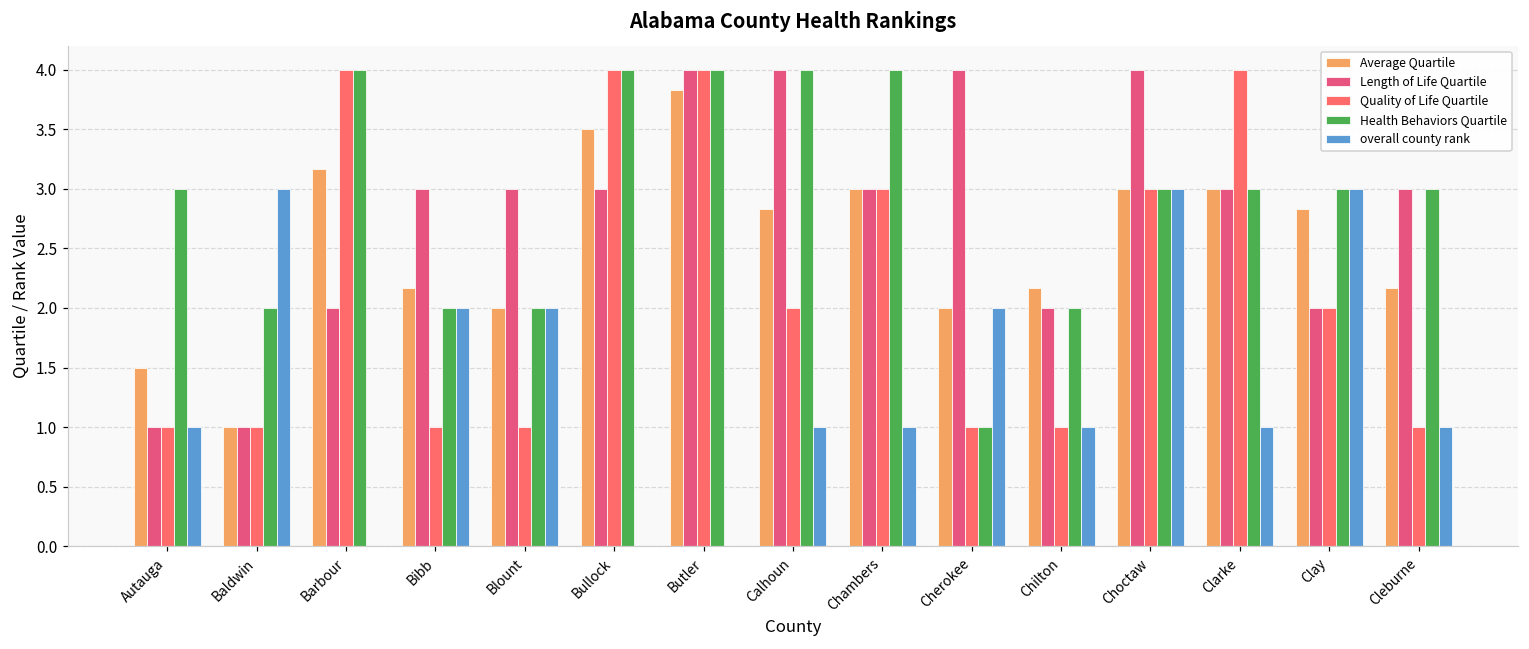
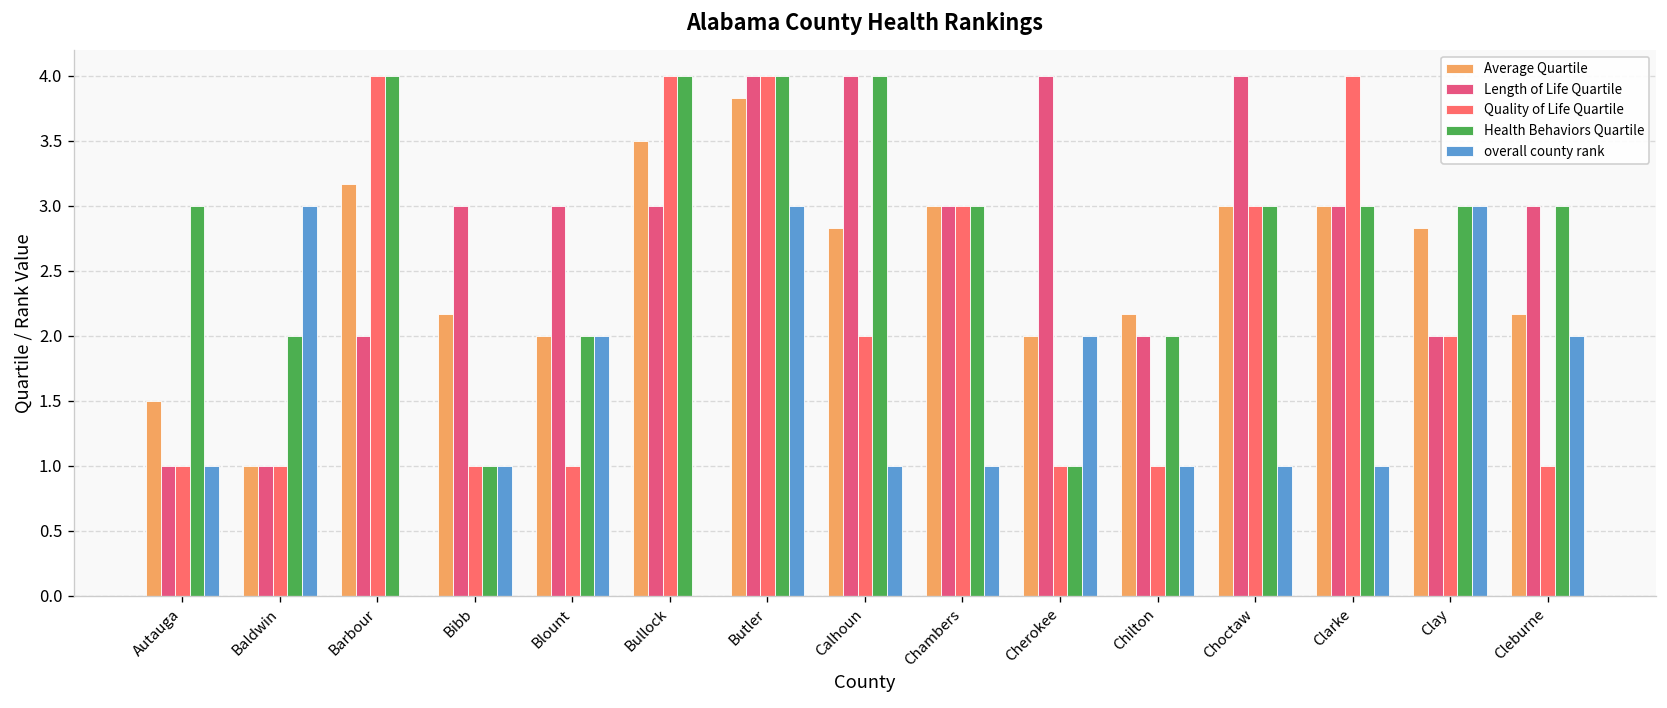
  {
    "Health Behaviors Quartile": {
      "Autauga": 3,
      "Baldwin": 2,
      "Barbour": 4,
-     "Bibb": 2,
+     "Bibb": 1,
      "Blount": 2,
      "Bullock": 4,
      "Butler": 4,
      "Calhoun": 4,
-     "Chambers": 4,
+     "Chambers": 3,
      "Cherokee": 1,
      "Chilton": 2,
      "Choctaw": 3,
      "Clarke": 3,
      "Clay": 3,
      "Cleburne": 3
    },
    "overall county rank": {
      "Autauga": 1,
      "Baldwin": 3,
      "Barbour": 0,
-     "Bibb": 2,
+     "Bibb": 1,
      "Blount": 2,
      "Bullock": 0,
-     "Butler": 0,
+     "Butler": 3,
      "Calhoun": 1,
      "Chambers": 1,
      "Cherokee": 2,
      "Chilton": 1,
-     "Choctaw": 3,
+     "Choctaw": 1,
      "Clarke": 1,
      "Clay": 3,
-     "Cleburne": 1
+     "Cleburne": 2
    }
  }
